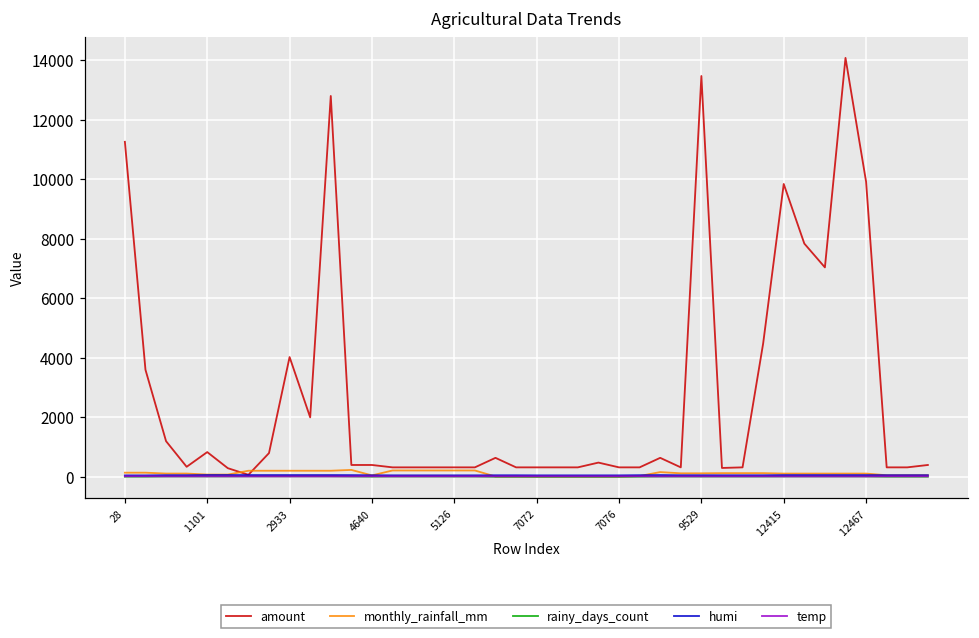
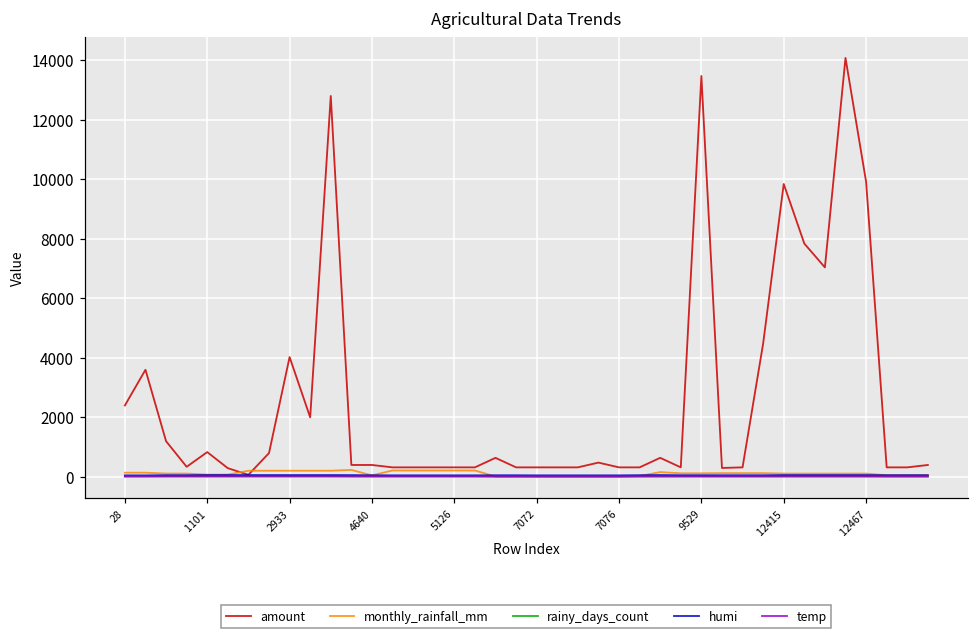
  {
    "amount": {
-     "28": 11300,
+     "28": 2400,
      "1101": 800,
      "2933": 4000,
      "4640": 400,
      "5126": 300,
      "7072": 300,
      "7076": 300,
      "9529": 13500,
      "12415": 9800,
      "12467": 9900
    },
    "monthly_rainfall_mm": {
      "2933": 200,
      "5126": 200
    }
  }
